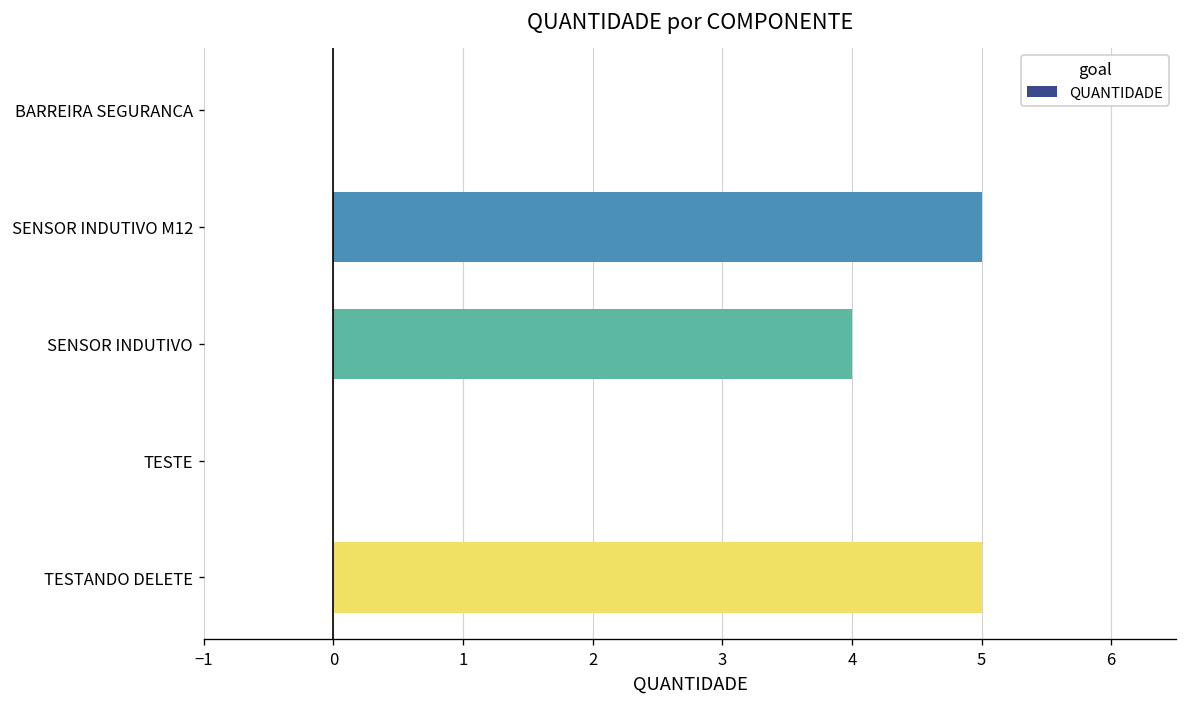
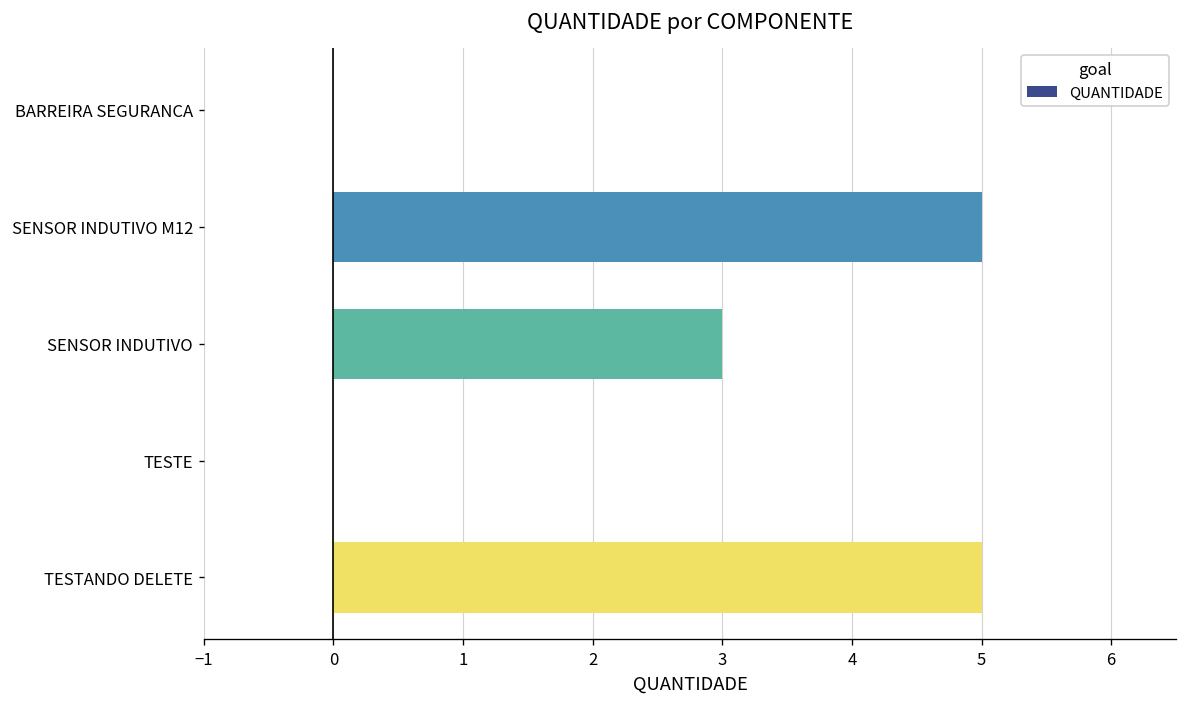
  {
    "BARREIRA SEGURANCA": 0,
    "SENSOR INDUTIVO M12": 5,
-   "SENSOR INDUTIVO": 4,
+   "SENSOR INDUTIVO": 3,
    "TESTE": 0,
    "TESTANDO DELETE": 5
  }
